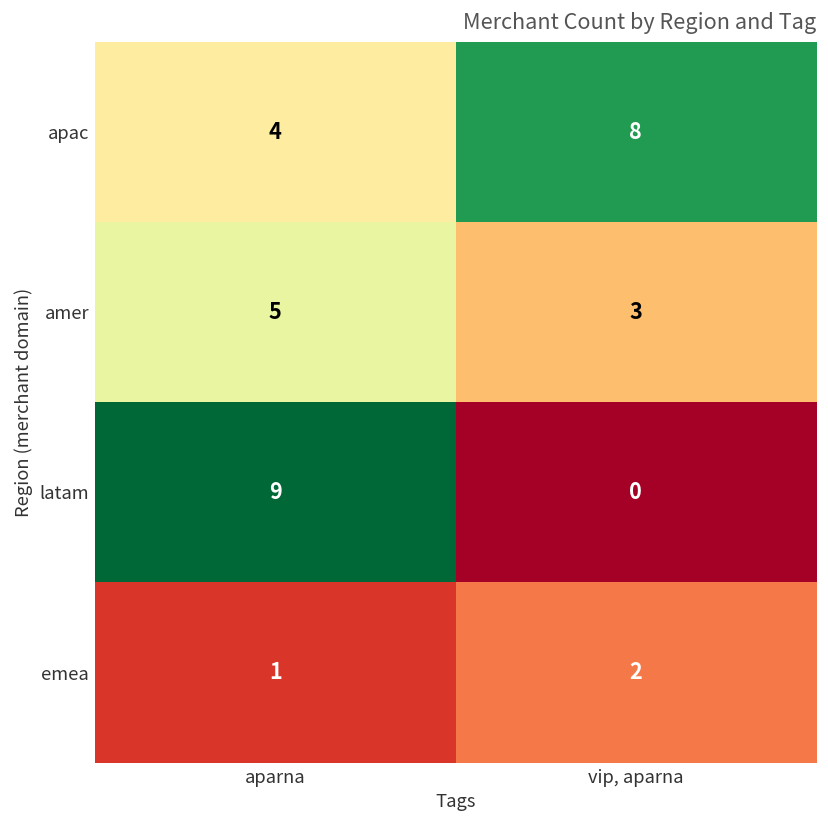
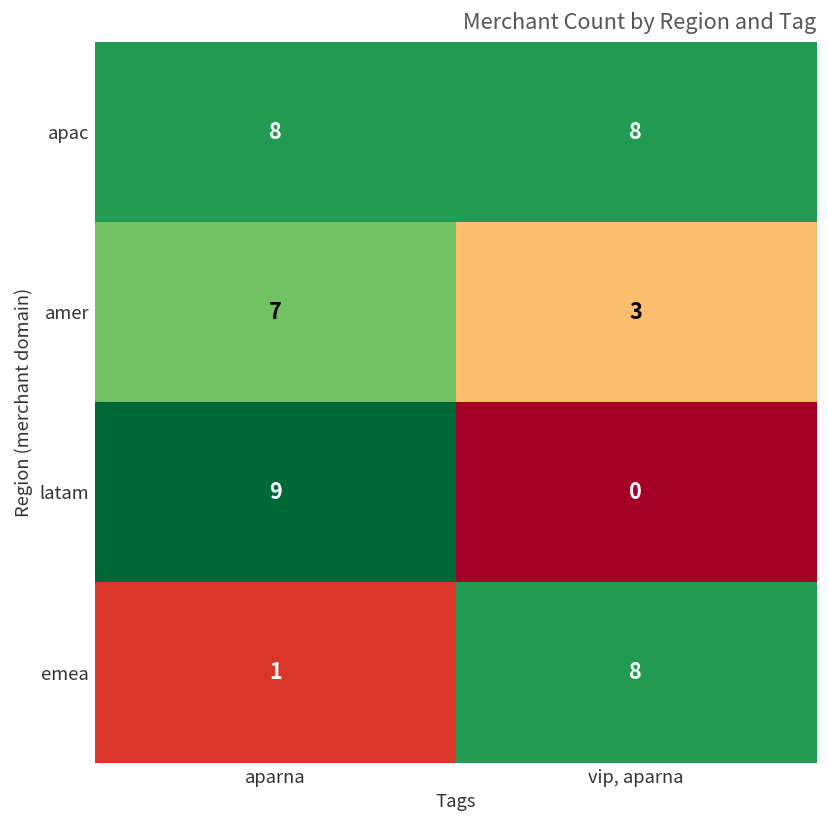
  {
    "apac": {
-     "aparna": 4,
+     "aparna": 8,
      "vip, aparna": 8
    },
    "amer": {
-     "aparna": 5,
+     "aparna": 7,
      "vip, aparna": 3
    },
    "latam": {
      "aparna": 9,
      "vip, aparna": 0
    },
    "emea": {
      "aparna": 1,
-     "vip, aparna": 2
+     "vip, aparna": 8
    }
  }
